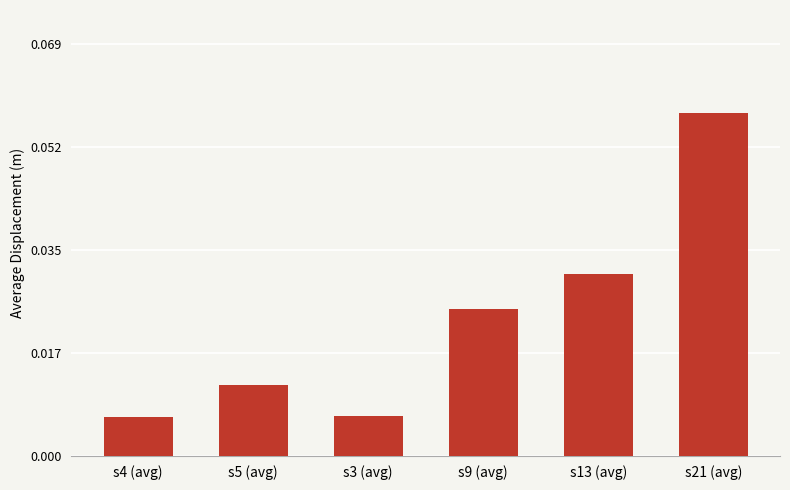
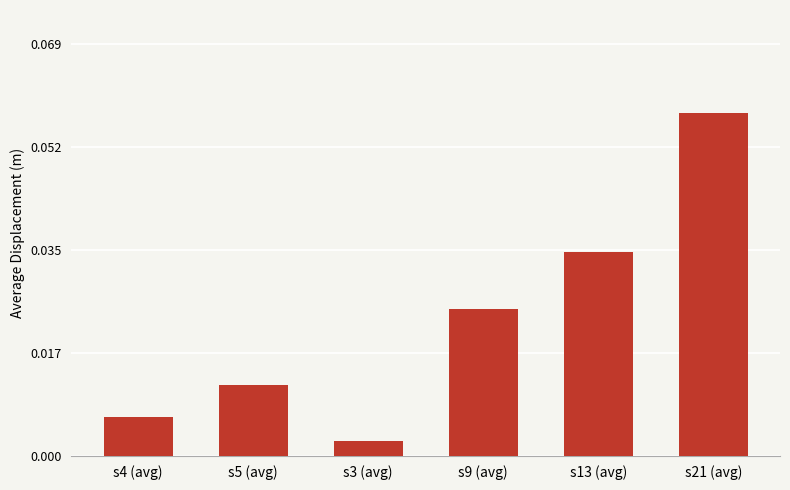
  {
    "s4 (avg)": 0.007,
    "s5 (avg)": 0.012,
-   "s3 (avg)": 0.007,
+   "s3 (avg)": 0.003,
    "s9 (avg)": 0.025,
-   "s13 (avg)": 0.031,
+   "s13 (avg)": 0.034,
    "s21 (avg)": 0.058
  }
